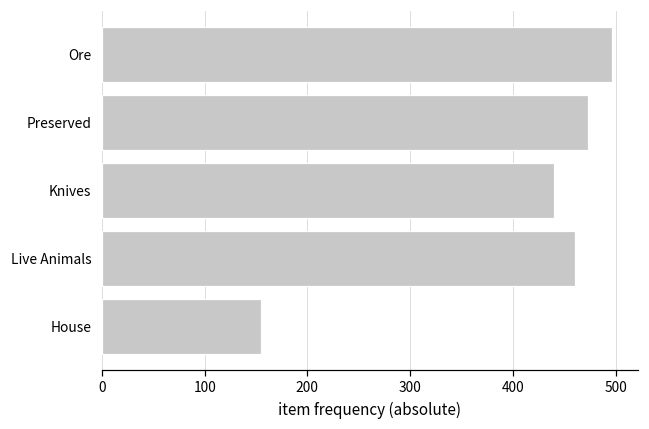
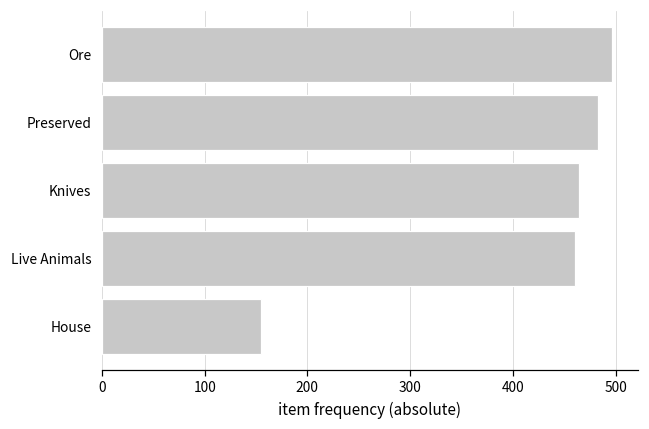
  {
    "Ore": 500,
-   "Preserved": 470,
-   "Knives": 440,
+   "Preserved": 480,
+   "Knives": 460,
    "Live Animals": 460,
    "House": 160
  }
